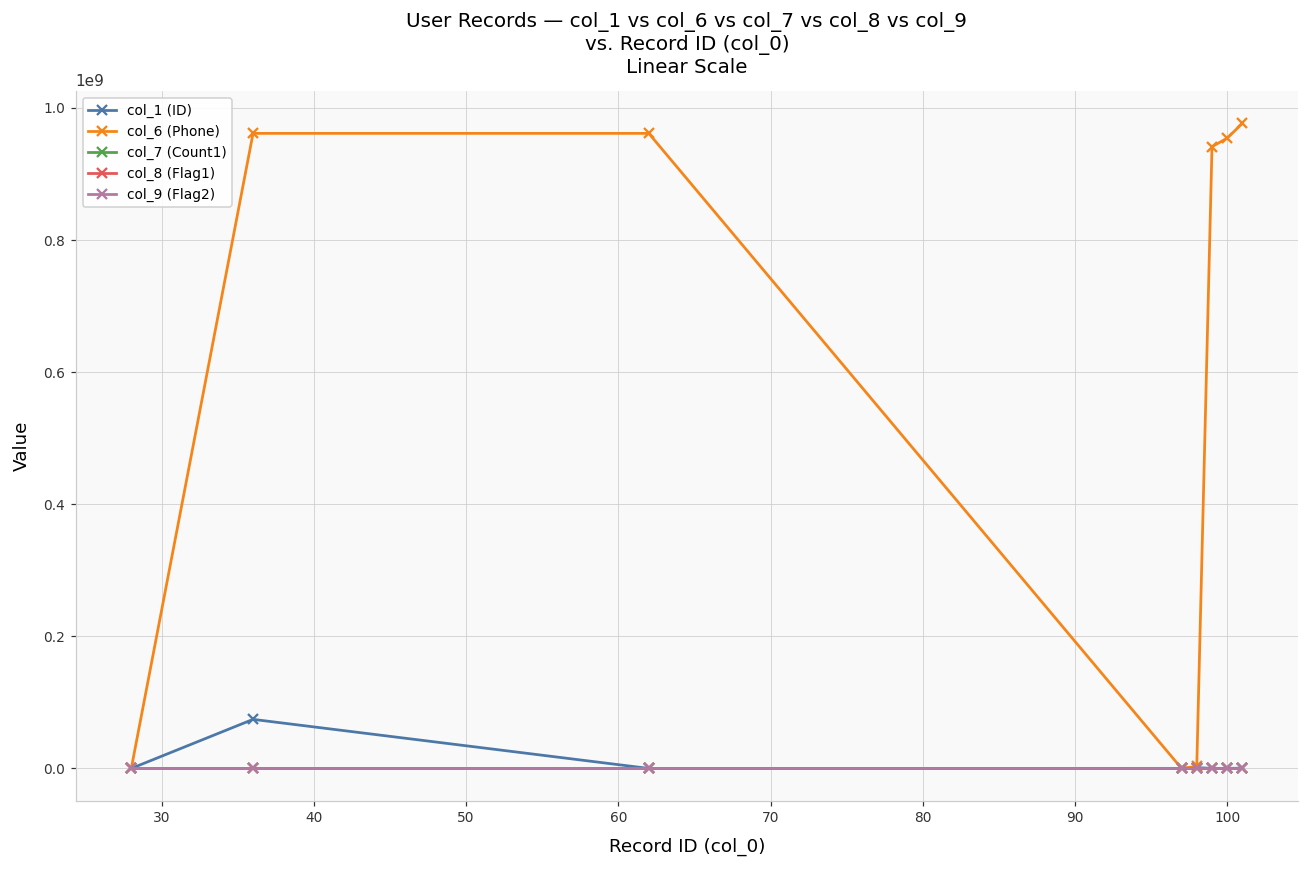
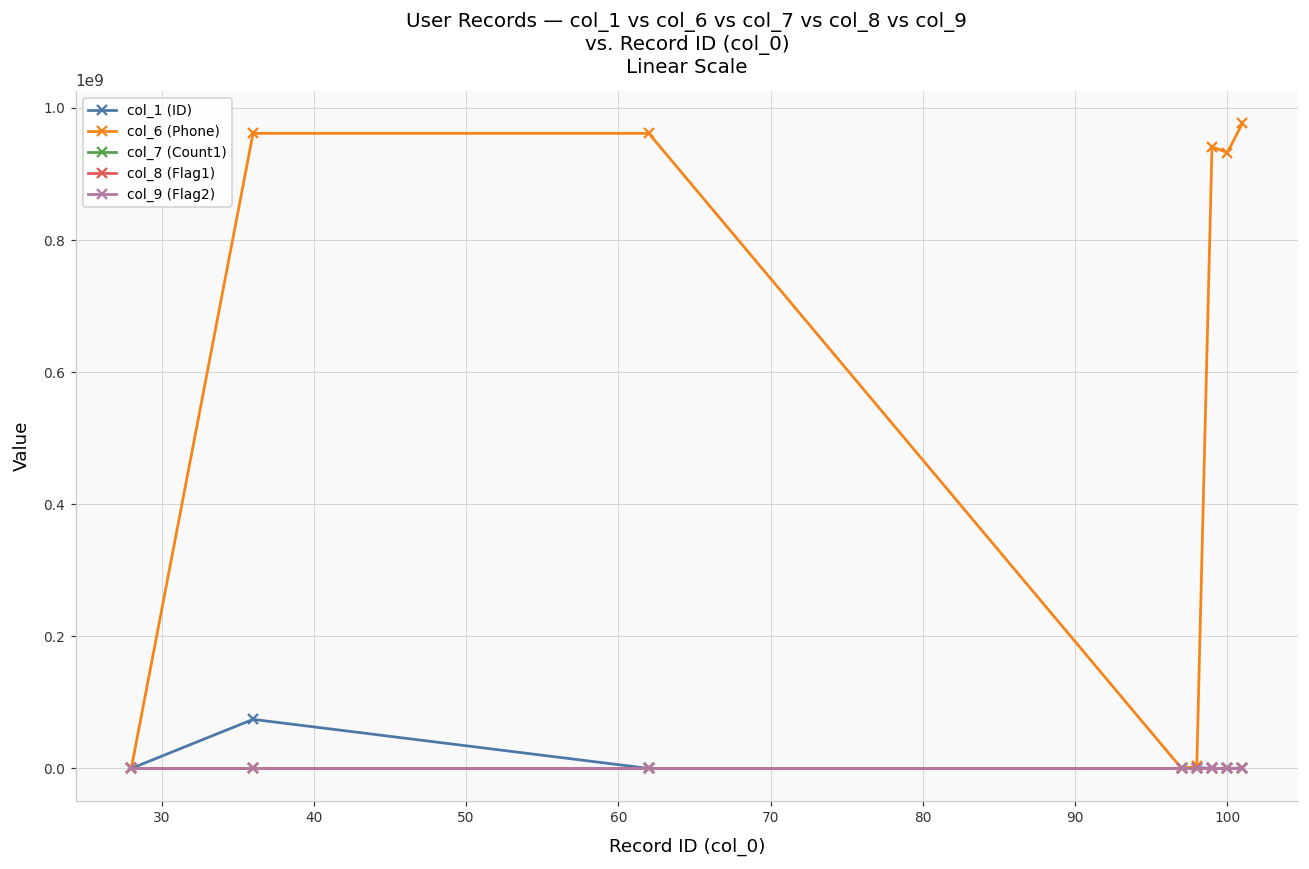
  {
    "col_6 (Phone)": {
-     "100": 950000000
+     "100": 930000000
    }
  }
